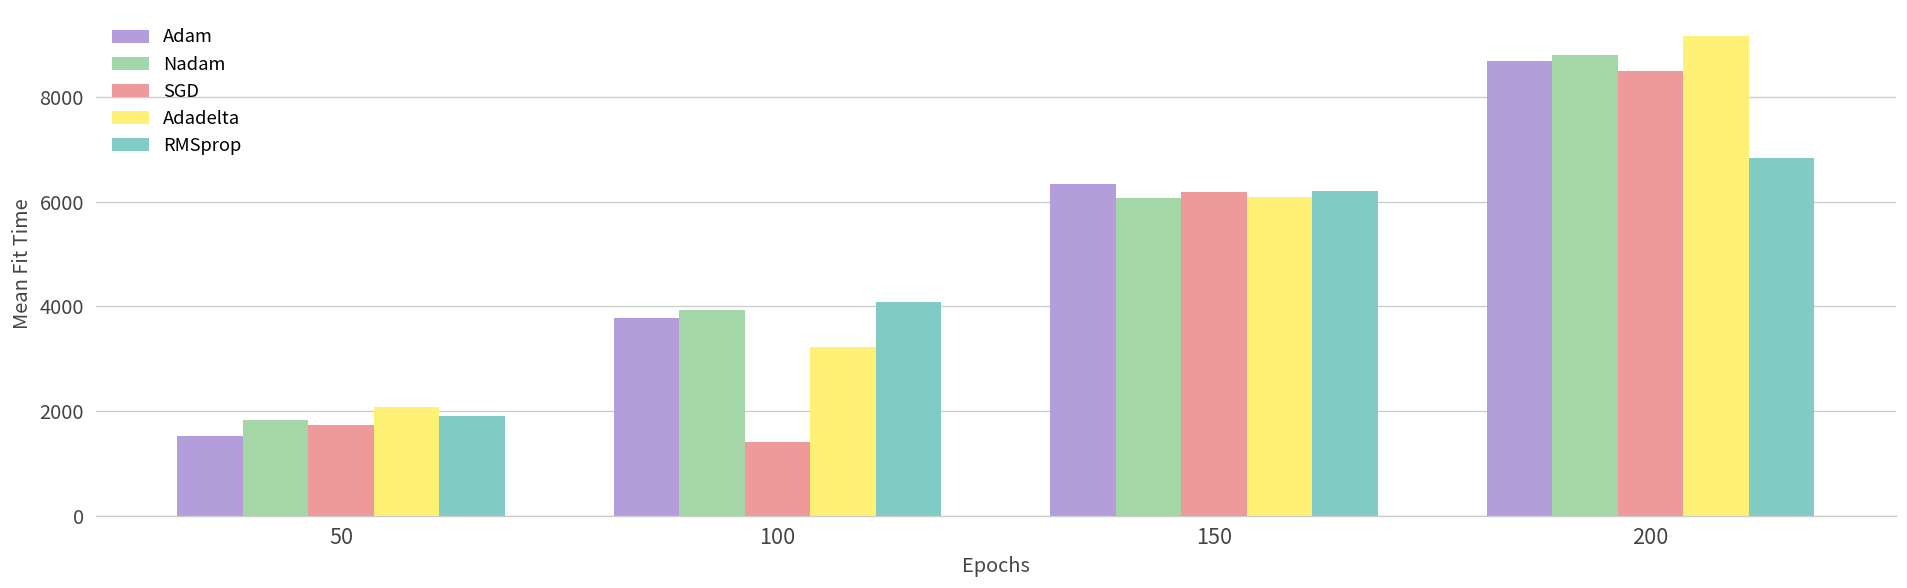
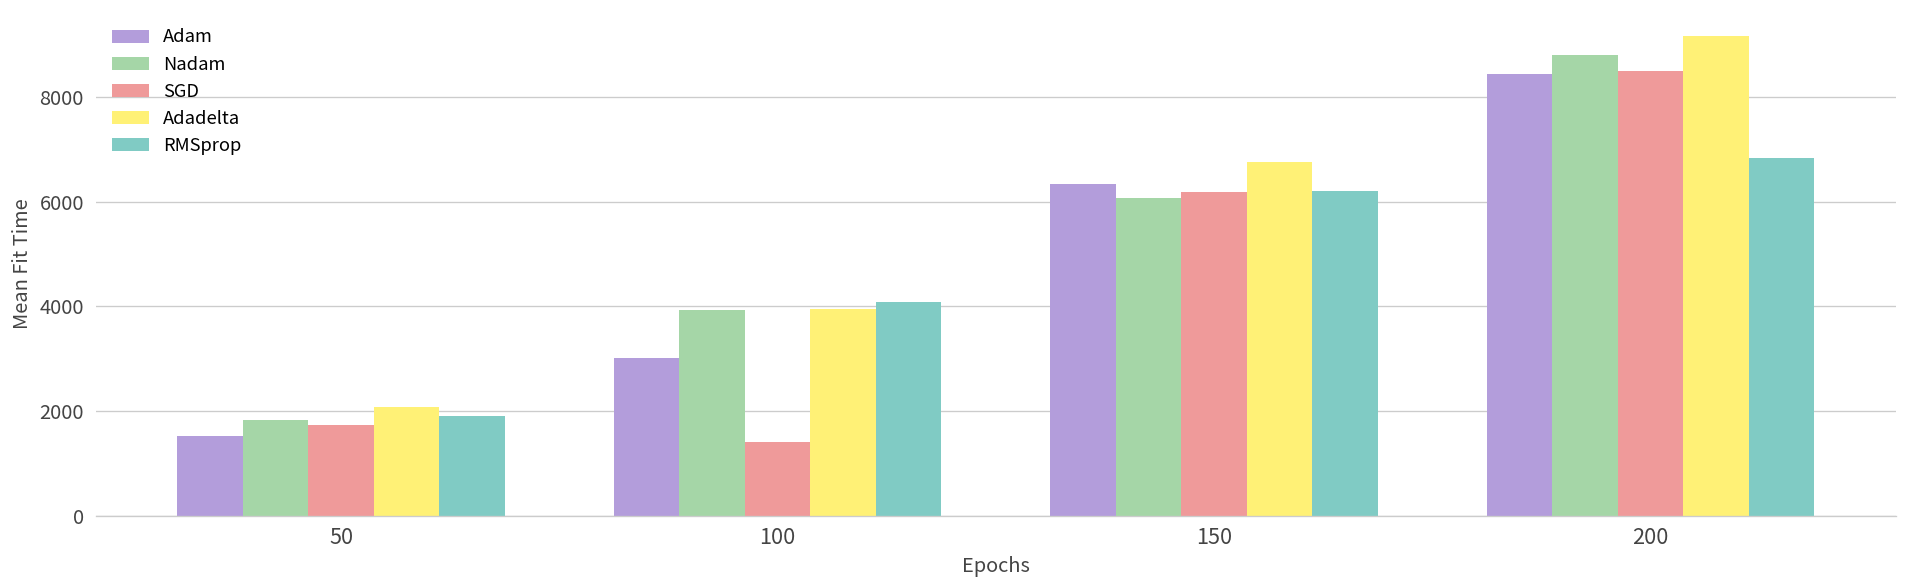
  {
    "Adam": {
      "50": 1500,
-     "100": 3800,
+     "100": 3000,
      "150": 6300,
-     "200": 8700
+     "200": 8400
    },
    "SGD": {
      "50": 1700,
      "100": 1400,
      "150": 6200,
      "200": 8500
    },
    "Adadelta": {
      "50": 2100,
-     "100": 3200,
-     "150": 6100,
+     "100": 3900,
+     "150": 6800,
      "200": 9200
    }
  }
